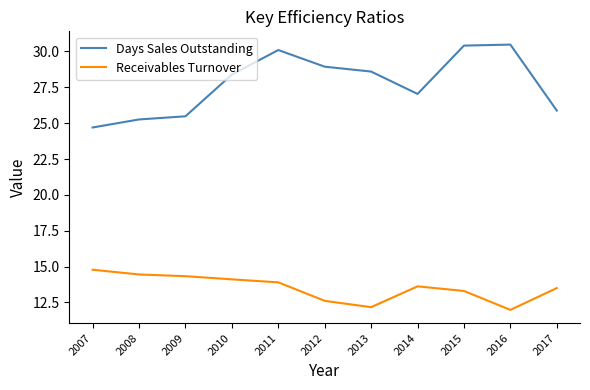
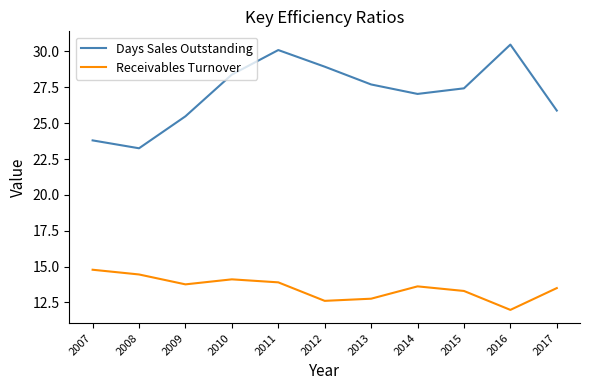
  {
    "Days Sales Outstanding": {
-     "2007": 24.7,
-     "2008": 25.3,
+     "2007": 23.8,
+     "2008": 23.3,
      "2009": 25.5,
      "2011": 30.1,
      "2012": 28.9,
-     "2013": 28.6,
+     "2013": 27.7,
      "2014": 27.0,
-     "2015": 30.4,
+     "2015": 27.4,
      "2016": 30.5,
      "2017": 25.9
    },
    "Receivables Turnover": {
      "2007": 14.8,
      "2008": 14.5,
-     "2009": 14.3,
+     "2009": 13.8,
      "2010": 14.1,
      "2011": 13.9,
      "2012": 12.6,
-     "2013": 12.2,
+     "2013": 12.8,
      "2014": 13.6,
      "2015": 13.3,
      "2016": 12.0,
      "2017": 13.5
    }
  }
